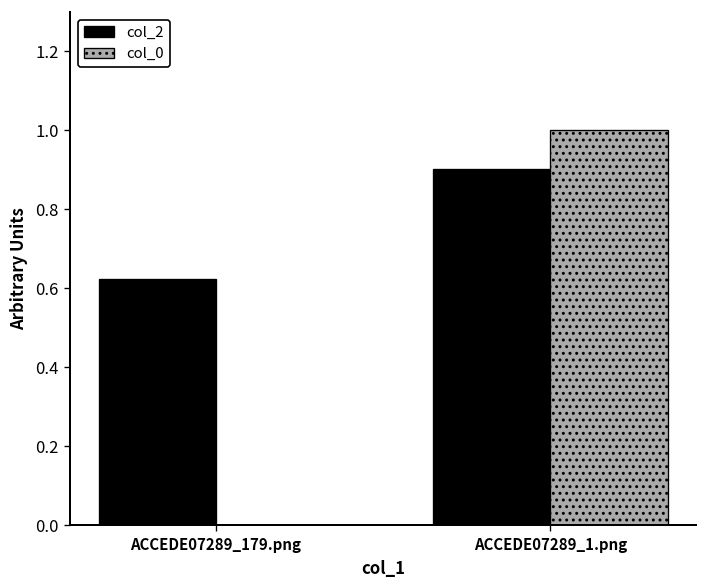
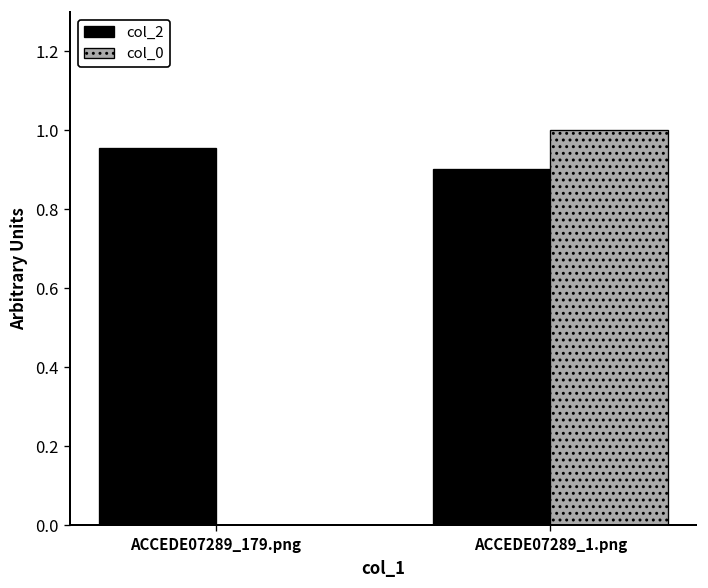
  {
    "col_2": {
-     "ACCEDE07289_179.png": 0.62,
+     "ACCEDE07289_179.png": 0.96,
      "ACCEDE07289_1.png": 0.90
    },
    "col_0": {
      "ACCEDE07289_179.png": 0.00,
      "ACCEDE07289_1.png": 1.00
    }
  }
